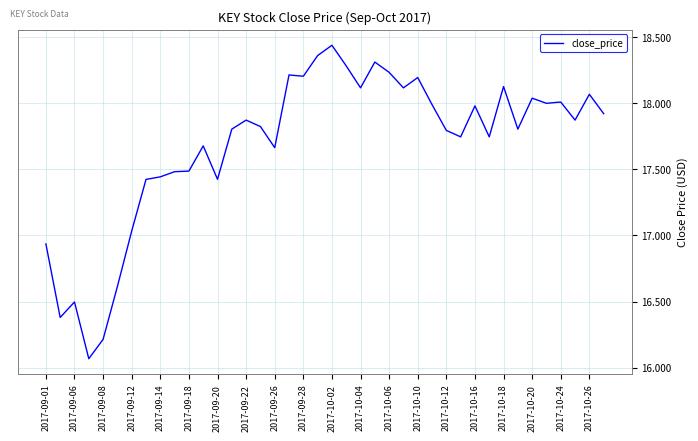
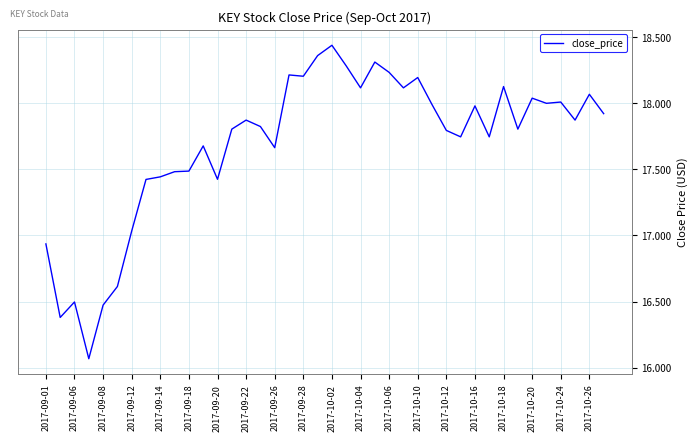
  {
    "2017-09-01": 16.94,
    "2017-09-06": 16.50,
-   "2017-09-08": 16.21,
+   "2017-09-08": 16.47,
    "2017-09-12": 17.03,
    "2017-09-14": 17.44,
    "2017-09-18": 17.49,
    "2017-09-20": 17.43,
    "2017-09-22": 17.87,
    "2017-09-26": 17.66,
    "2017-09-28": 18.20,
    "2017-10-02": 18.44,
    "2017-10-04": 18.12,
    "2017-10-06": 18.23,
    "2017-10-10": 18.19,
    "2017-10-12": 17.79,
    "2017-10-16": 17.98,
    "2017-10-18": 18.13,
    "2017-10-20": 18.04,
    "2017-10-24": 18.01,
    "2017-10-26": 18.07
  }
